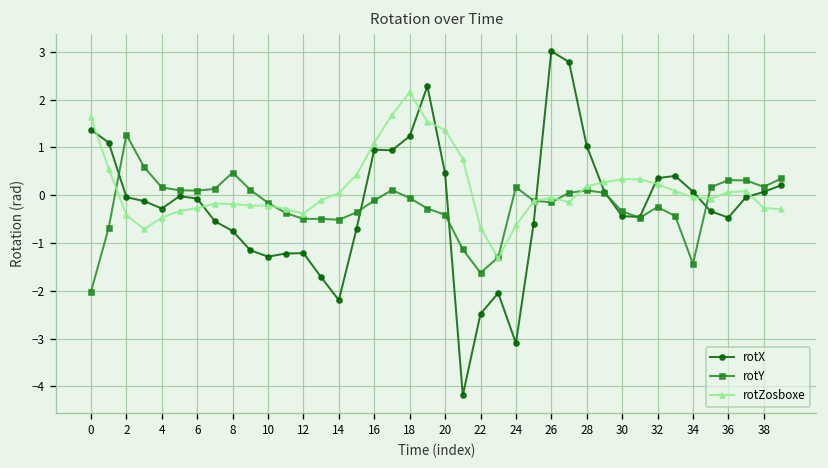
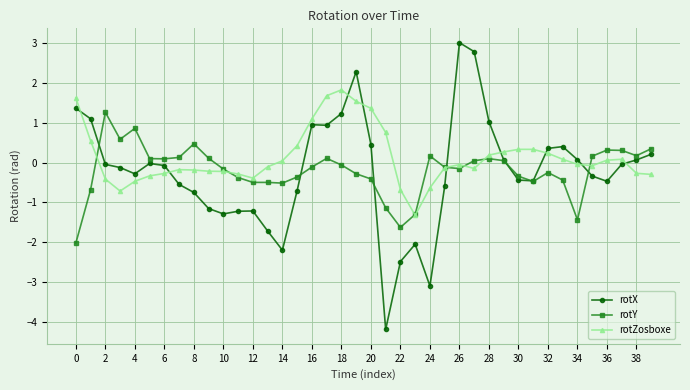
  {
    "rotX": {
      "0": 1.4,
      "2": 0.0,
      "4": -0.3,
      "6": -0.1,
      "8": -0.7,
      "10": -1.3,
      "12": -1.2,
      "14": -2.2,
      "16": 1.0,
      "18": 1.2,
      "20": 0.5,
      "22": -2.5,
      "24": -3.1,
      "26": 3.0,
      "28": 1.0,
      "30": -0.4,
      "32": 0.4,
      "34": 0.1,
      "36": -0.5,
      "38": 0.1
    },
    "rotY": {
      "0": -2.0,
      "2": 1.3,
-     "4": 0.2,
+     "4": 0.9,
      "6": 0.1,
      "8": 0.5,
      "12": -0.5,
      "14": -0.5,
      "16": -0.1,
      "18": -0.1,
      "20": -0.4,
      "22": -1.6,
      "24": 0.2,
      "26": -0.1,
      "28": 0.1,
      "30": -0.3,
      "32": -0.2,
      "34": -1.4,
      "36": 0.3,
      "38": 0.2
    },
    "rotZosboxe": {
      "0": 1.6,
      "2": -0.4,
      "4": -0.5,
      "6": -0.3,
      "8": -0.2,
      "12": -0.4,
      "14": 0.0,
      "16": 1.1,
-     "18": 2.2,
+     "18": 1.8,
      "20": 1.4,
      "22": -0.7,
      "24": -0.6,
      "26": -0.1,
      "28": 0.2,
      "30": 0.3,
      "32": 0.2,
      "34": 0.0,
      "36": 0.1,
      "38": -0.3
    }
  }
